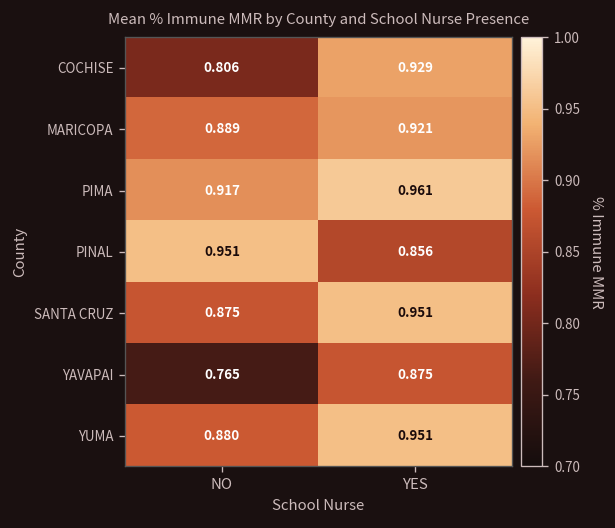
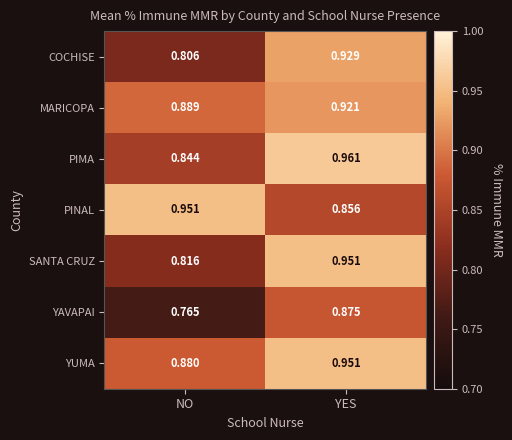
  {
    "COCHISE": {
      "NO": 0.806,
      "YES": 0.929
    },
    "MARICOPA": {
      "NO": 0.889,
      "YES": 0.921
    },
    "PIMA": {
-     "NO": 0.917,
+     "NO": 0.844,
      "YES": 0.961
    },
    "PINAL": {
      "NO": 0.951,
      "YES": 0.856
    },
    "SANTA CRUZ": {
-     "NO": 0.875,
+     "NO": 0.816,
      "YES": 0.951
    },
    "YAVAPAI": {
      "NO": 0.765,
      "YES": 0.875
    },
    "YUMA": {
      "NO": 0.880,
      "YES": 0.951
    }
  }
